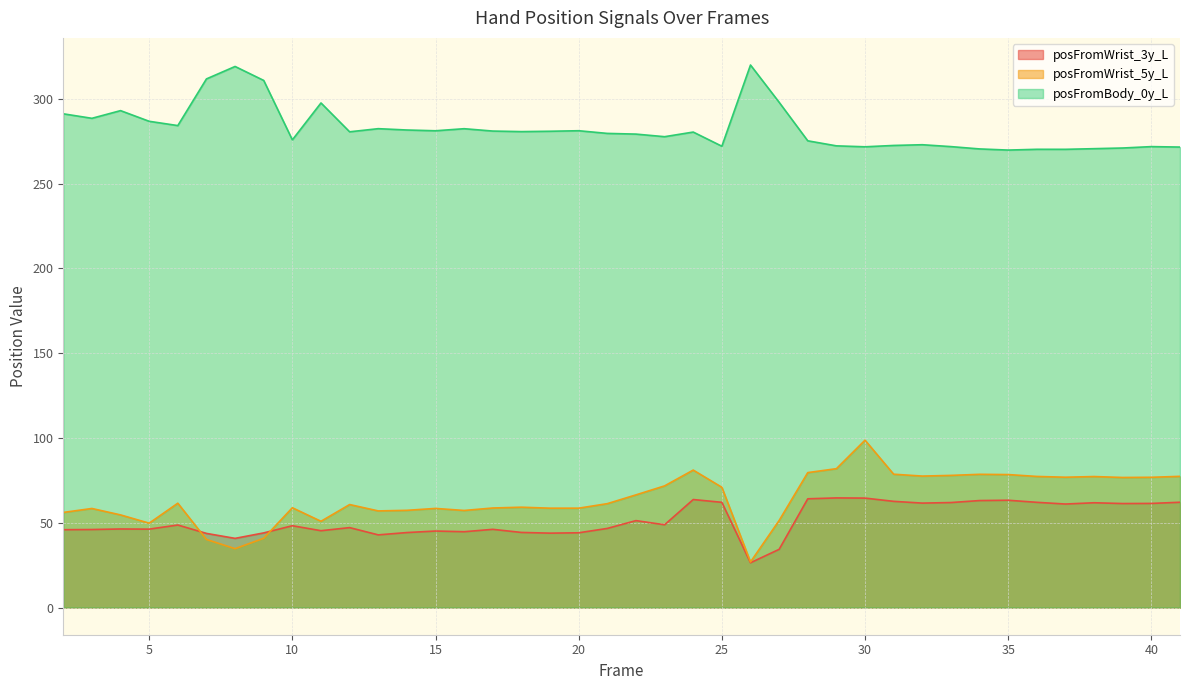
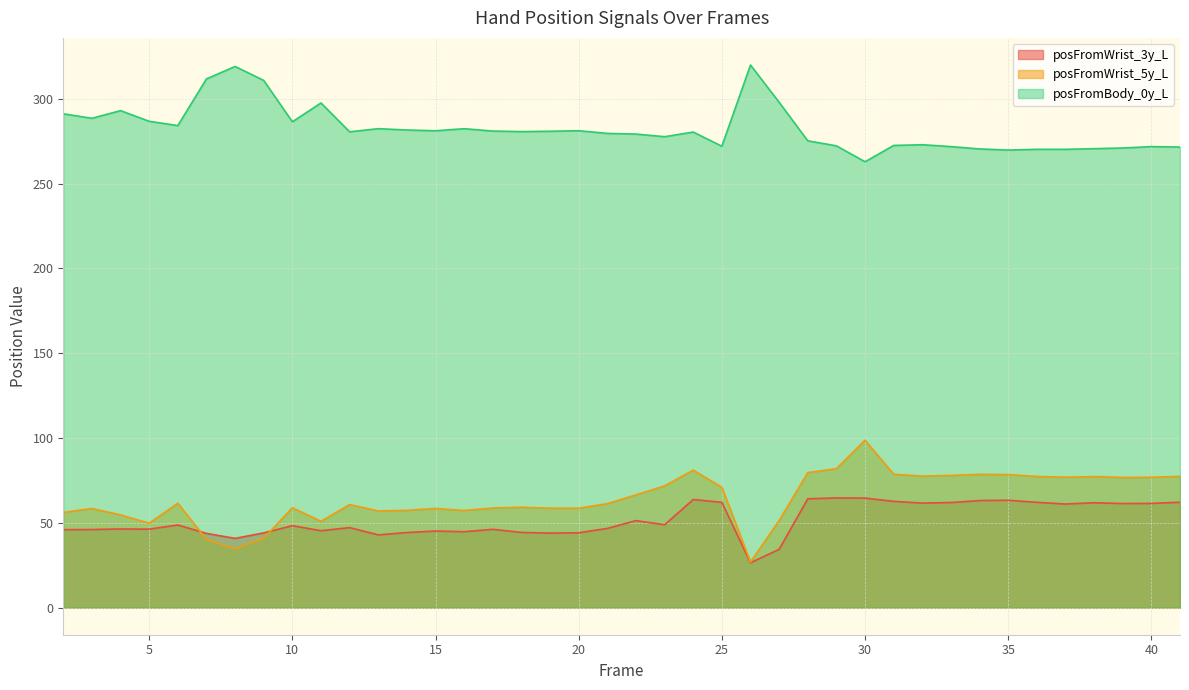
  {
    "posFromWrist_3y_L": {
      "5": 46,
      "10": 48,
      "15": 45,
      "20": 44,
      "25": 62,
      "30": 65,
      "35": 63,
      "40": 61
    },
    "posFromWrist_5y_L": {
      "5": 50,
      "10": 59,
      "15": 58,
      "20": 59,
      "25": 71,
      "30": 99,
      "35": 78,
      "40": 77
    },
    "posFromBody_0y_L": {
      "5": 287,
-     "10": 276,
+     "10": 286,
      "15": 281,
      "20": 281,
      "25": 272,
-     "30": 272,
+     "30": 263,
      "35": 270,
      "40": 272
    }
  }
